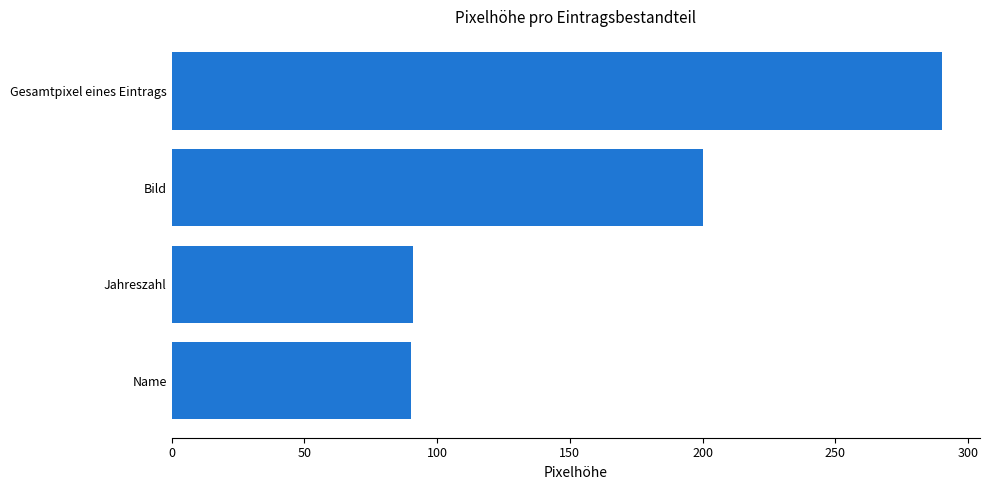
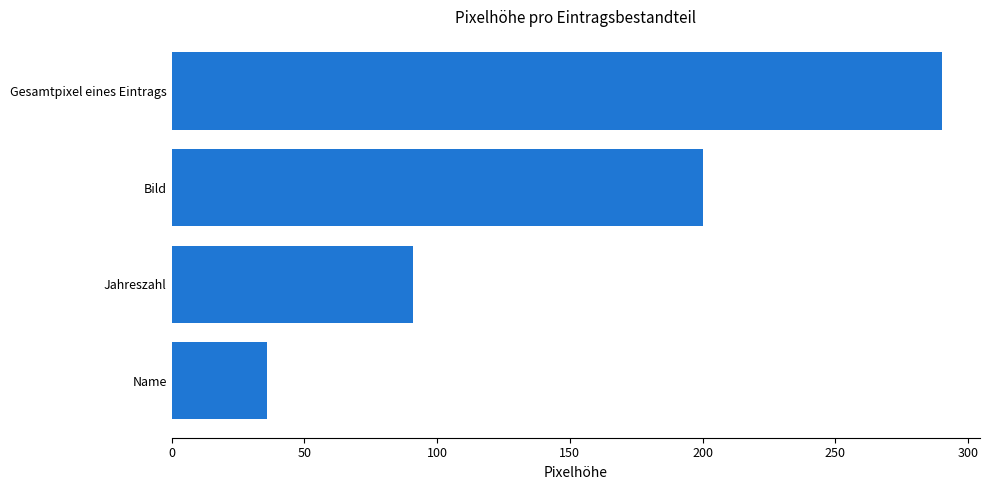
  {
    "Gesamtpixel eines Eintrags": 290,
    "Bild": 200,
    "Jahreszahl": 91,
-   "Name": 90
+   "Name": 36
  }
